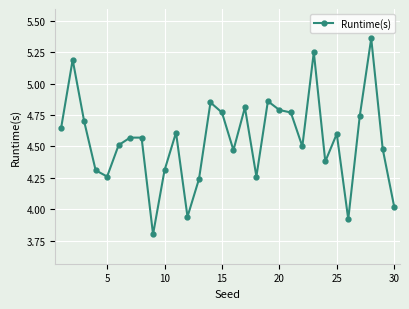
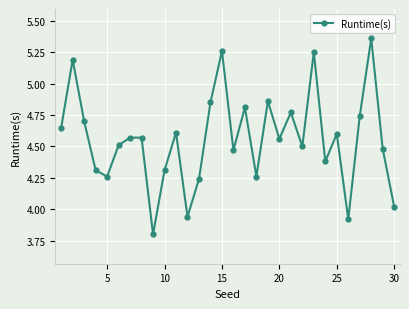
  {
    "5": 4.26,
    "10": 4.31,
-   "15": 4.77,
-   "20": 4.79,
+   "15": 5.26,
+   "20": 4.56,
    "25": 4.60,
    "30": 4.02
  }
